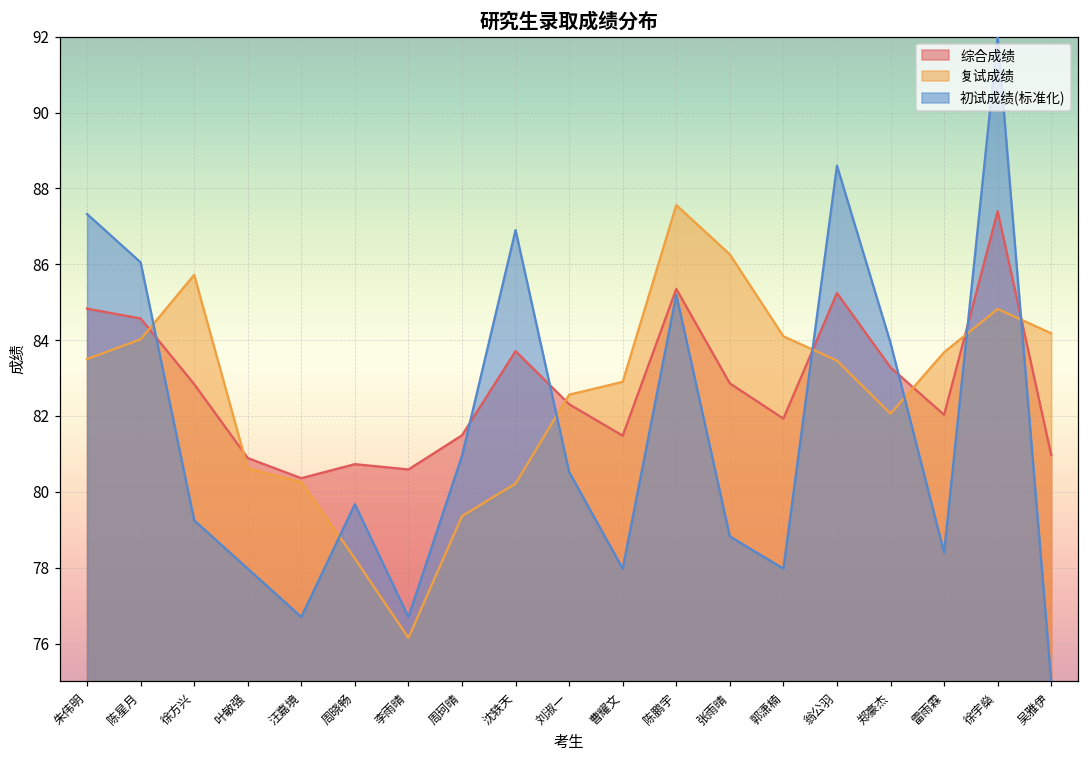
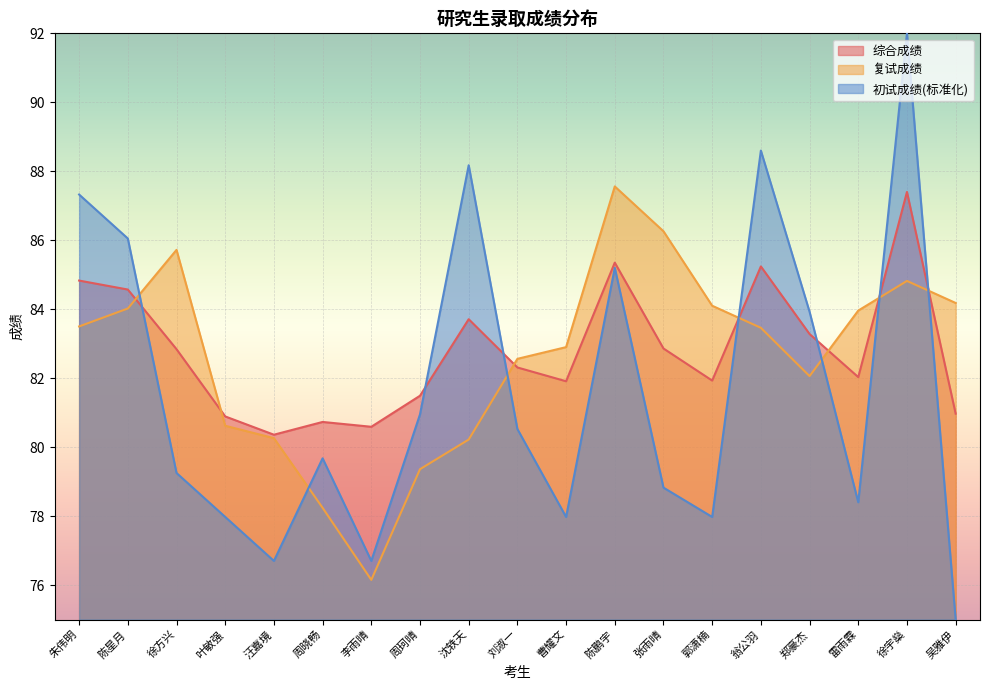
  {
    "综合成绩": {
      "朱伟明": 84.8,
      "陈星月": 84.6,
      "徐方兴": 82.8,
      "叶敏强": 80.9,
      "汪嘉境": 80.4,
      "周晓畅": 80.7,
      "李雨晴": 80.6,
      "周珂晴": 81.5,
      "沈轶天": 83.7,
      "刘淑一": 82.3,
-     "曹耀文": 81.5,
+     "曹耀文": 81.9,
      "陈鹏宇": 85.4,
      "张雨晴": 82.9,
      "郭潇楠": 81.9,
      "翁公羽": 85.2,
      "郑豪杰": 83.3,
      "雷雨霖": 82.0,
      "徐宇燊": 87.4,
      "吴雅伊": 81.0
    },
    "复试成绩": {
      "朱伟明": 83.5,
      "陈星月": 84.0,
      "徐方兴": 85.7,
      "叶敏强": 80.6,
      "汪嘉境": 80.3,
      "周晓畅": 78.2,
      "李雨晴": 76.2,
      "周珂晴": 79.4,
      "沈轶天": 80.2,
      "刘淑一": 82.6,
      "曹耀文": 82.9,
      "陈鹏宇": 87.6,
      "张雨晴": 86.3,
      "郭潇楠": 84.1,
      "翁公羽": 83.5,
      "郑豪杰": 82.1,
-     "雷雨霖": 83.7,
+     "雷雨霖": 84.0,
      "徐宇燊": 84.8,
      "吴雅伊": 84.2
    },
    "初试成绩(标准化)": {
      "朱伟明": 87.3,
      "陈星月": 86.1,
      "徐方兴": 79.3,
      "叶敏强": 78.0,
      "汪嘉境": 76.7,
      "周晓畅": 79.7,
      "李雨晴": 76.7,
      "周珂晴": 81.0,
-     "沈轶天": 86.9,
+     "沈轶天": 88.2,
      "刘淑一": 80.5,
      "曹耀文": 78.0,
      "陈鹏宇": 85.2,
      "张雨晴": 78.8,
      "郭潇楠": 78.0,
      "翁公羽": 88.6,
      "郑豪杰": 83.9,
      "雷雨霖": 78.4,
      "徐宇燊": 92.0,
      "吴雅伊": 75.0
    }
  }
